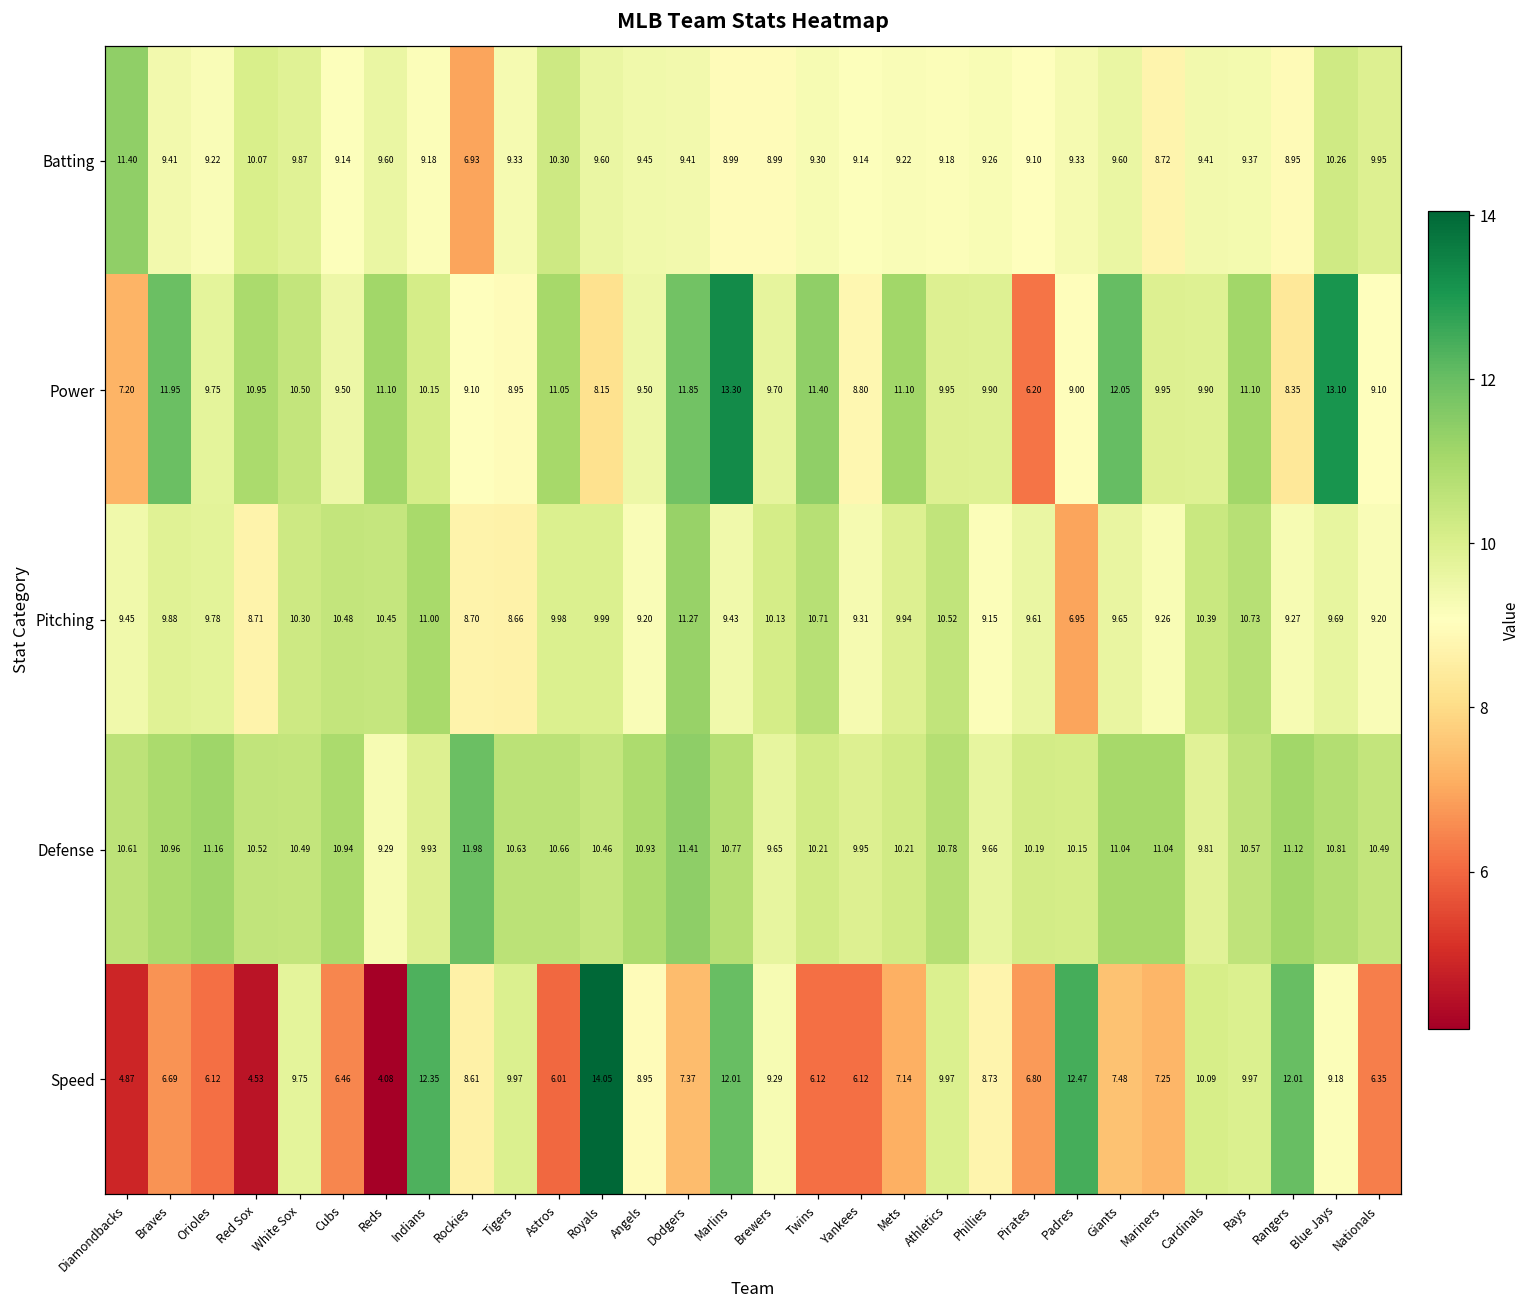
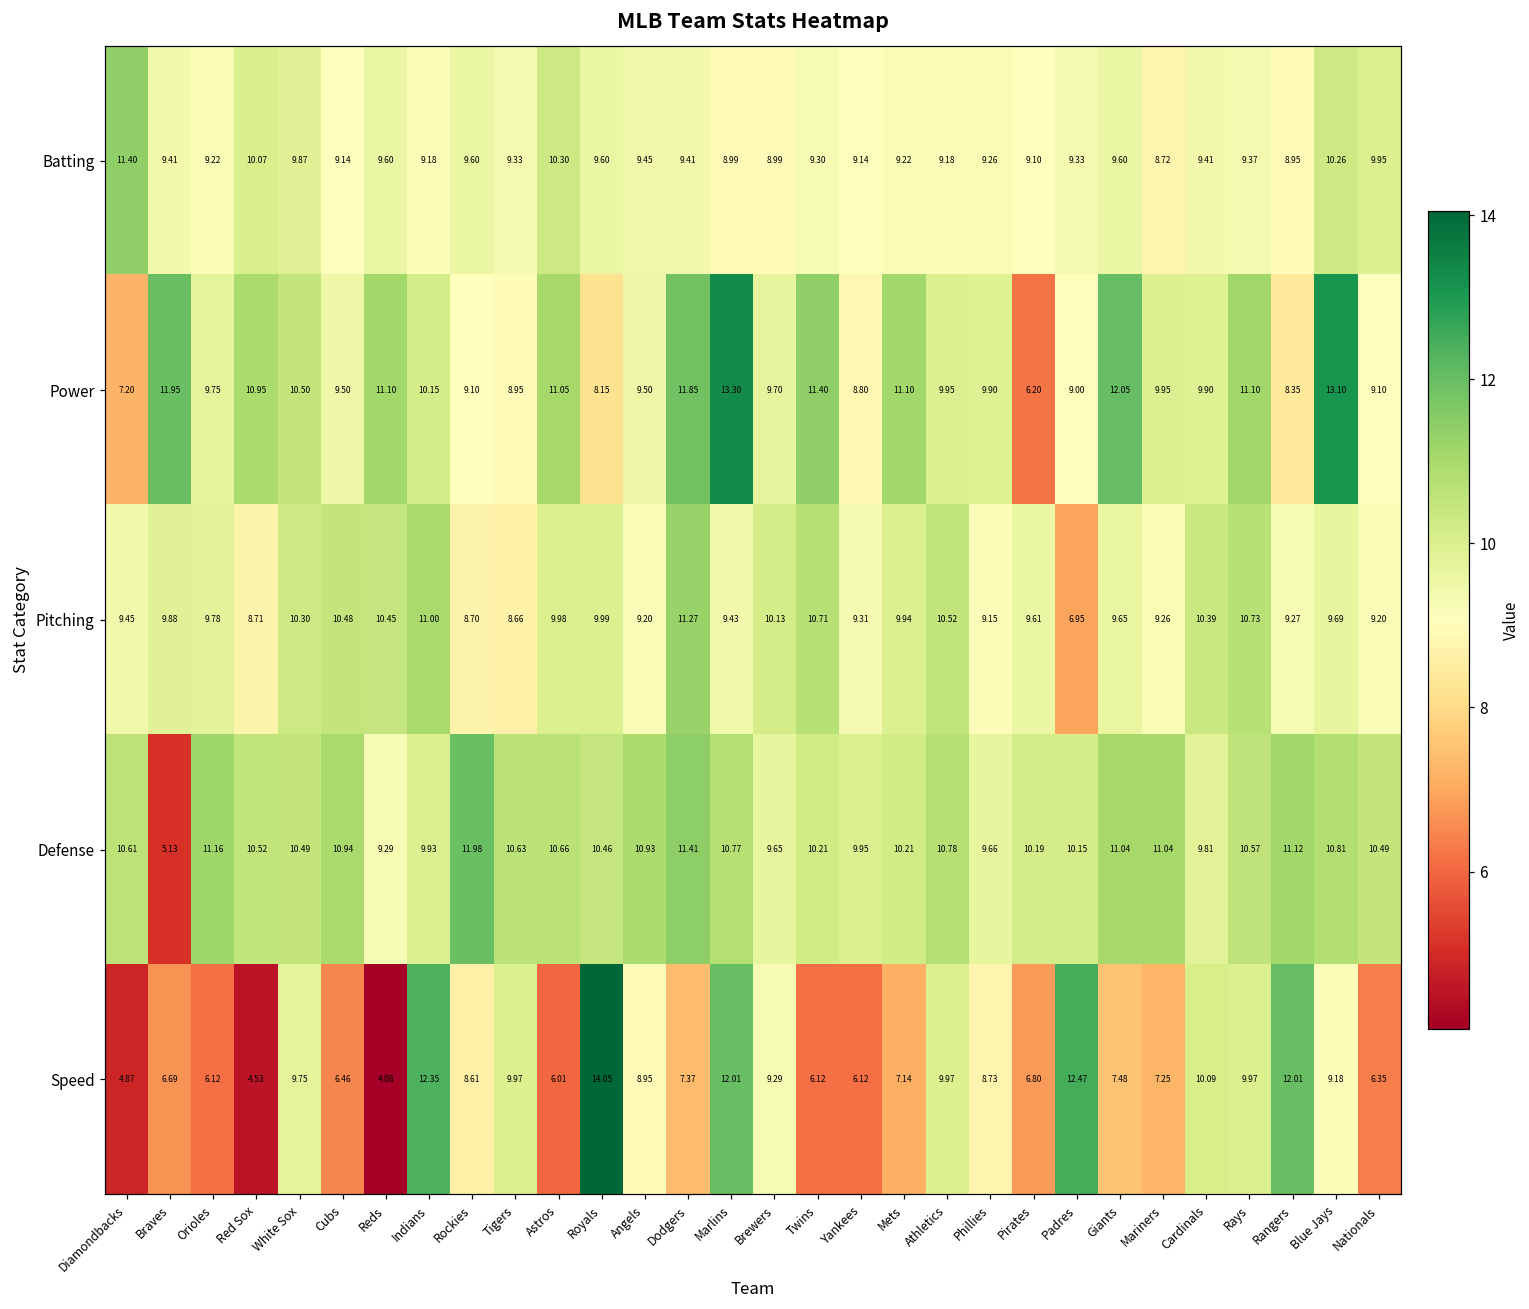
  {
    "Batting": {
      "Diamondbacks": 11.40,
      "Braves": 9.41,
      "Orioles": 9.22,
      "Red Sox": 10.07,
      "White Sox": 9.87,
      "Cubs": 9.14,
      "Reds": 9.60,
      "Indians": 9.18,
-     "Rockies": 6.93,
+     "Rockies": 9.60,
      "Tigers": 9.33,
      "Astros": 10.30,
      "Royals": 9.60,
      "Angels": 9.45,
      "Dodgers": 9.41,
      "Marlins": 8.99,
      "Brewers": 8.99,
      "Twins": 9.30,
      "Yankees": 9.14,
      "Mets": 9.22,
      "Athletics": 9.18,
      "Phillies": 9.26,
      "Pirates": 9.10,
      "Padres": 9.33,
      "Giants": 9.60,
      "Mariners": 8.72,
      "Cardinals": 9.41,
      "Rays": 9.37,
      "Rangers": 8.95,
      "Blue Jays": 10.26,
      "Nationals": 9.95
    },
    "Power": {
      "Diamondbacks": 7.20,
      "Braves": 11.95,
      "Orioles": 9.75,
      "Red Sox": 10.95,
      "White Sox": 10.50,
      "Cubs": 9.50,
      "Reds": 11.10,
      "Indians": 10.15,
      "Rockies": 9.10,
      "Tigers": 8.95,
      "Astros": 11.05,
      "Royals": 8.15,
      "Angels": 9.50,
      "Dodgers": 11.85,
      "Marlins": 13.30,
      "Brewers": 9.70,
      "Twins": 11.40,
      "Yankees": 8.80,
      "Mets": 11.10,
      "Athletics": 9.95,
      "Phillies": 9.90,
      "Pirates": 6.20,
      "Padres": 9.00,
      "Giants": 12.05,
      "Mariners": 9.95,
      "Cardinals": 9.90,
      "Rays": 11.10,
      "Rangers": 8.35,
      "Blue Jays": 13.10,
      "Nationals": 9.10
    },
    "Pitching": {
      "Diamondbacks": 9.45,
      "Braves": 9.88,
      "Orioles": 9.78,
      "Red Sox": 8.71,
      "White Sox": 10.30,
      "Cubs": 10.48,
      "Reds": 10.45,
      "Indians": 11.00,
      "Rockies": 8.70,
      "Tigers": 8.66,
      "Astros": 9.98,
      "Royals": 9.99,
      "Angels": 9.20,
      "Dodgers": 11.27,
      "Marlins": 9.43,
      "Brewers": 10.13,
      "Twins": 10.71,
      "Yankees": 9.31,
      "Mets": 9.94,
      "Athletics": 10.52,
      "Phillies": 9.15,
      "Pirates": 9.61,
      "Padres": 6.95,
      "Giants": 9.65,
      "Mariners": 9.26,
      "Cardinals": 10.39,
      "Rays": 10.73,
      "Rangers": 9.27,
      "Blue Jays": 9.69,
      "Nationals": 9.20
    },
    "Defense": {
      "Diamondbacks": 10.61,
-     "Braves": 10.96,
+     "Braves": 5.13,
      "Orioles": 11.16,
      "Red Sox": 10.52,
      "White Sox": 10.49,
      "Cubs": 10.94,
      "Reds": 9.29,
      "Indians": 9.93,
      "Rockies": 11.98,
      "Tigers": 10.63,
      "Astros": 10.66,
      "Royals": 10.46,
      "Angels": 10.93,
      "Dodgers": 11.41,
      "Marlins": 10.77,
      "Brewers": 9.65,
      "Twins": 10.21,
      "Yankees": 9.95,
      "Mets": 10.21,
      "Athletics": 10.78,
      "Phillies": 9.66,
      "Pirates": 10.19,
      "Padres": 10.15,
      "Giants": 11.04,
      "Mariners": 11.04,
      "Cardinals": 9.81,
      "Rays": 10.57,
      "Rangers": 11.12,
      "Blue Jays": 10.81,
      "Nationals": 10.49
    },
    "Speed": {
      "Diamondbacks": 4.87,
      "Braves": 6.69,
      "Orioles": 6.12,
      "Red Sox": 4.53,
      "White Sox": 9.75,
      "Cubs": 6.46,
      "Reds": 4.08,
      "Indians": 12.35,
      "Rockies": 8.61,
      "Tigers": 9.97,
      "Astros": 6.01,
      "Royals": 14.05,
      "Angels": 8.95,
      "Dodgers": 7.37,
      "Marlins": 12.01,
      "Brewers": 9.29,
      "Twins": 6.12,
      "Yankees": 6.12,
      "Mets": 7.14,
      "Athletics": 9.97,
      "Phillies": 8.73,
      "Pirates": 6.80,
      "Padres": 12.47,
      "Giants": 7.48,
      "Mariners": 7.25,
      "Cardinals": 10.09,
      "Rays": 9.97,
      "Rangers": 12.01,
      "Blue Jays": 9.18,
      "Nationals": 6.35
    }
  }
